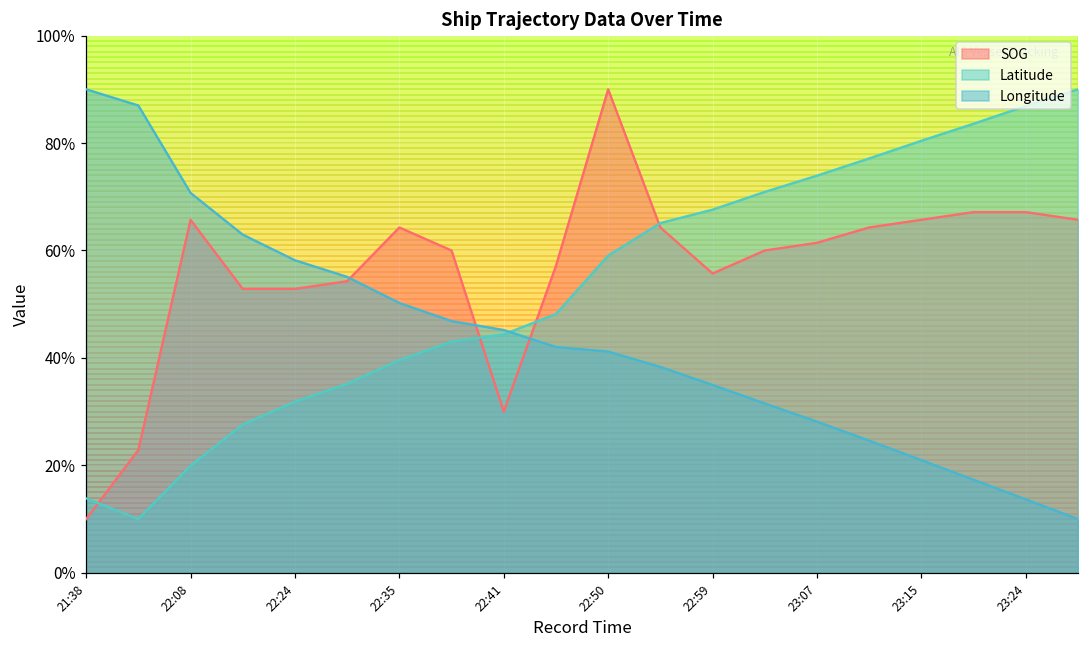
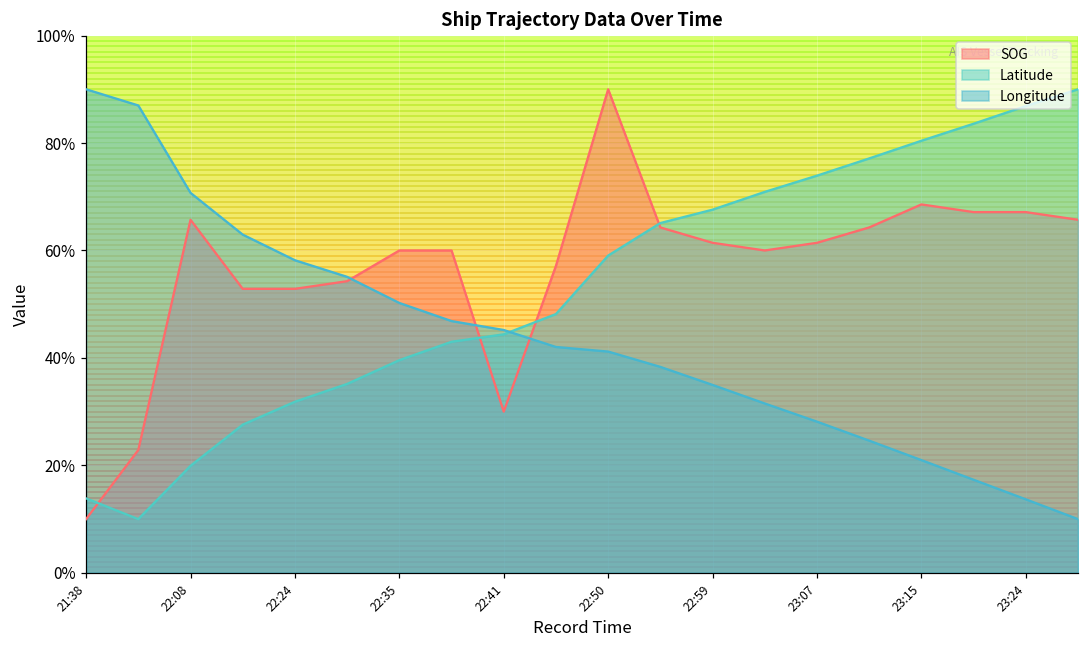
  {
    "SOG": {
      "21:38": "10%",
      "22:08": "66%",
      "22:24": "53%",
-     "22:35": "64%",
+     "22:35": "60%",
      "22:41": "30%",
      "22:50": "90%",
-     "22:59": "56%",
+     "22:59": "61%",
      "23:07": "61%",
-     "23:15": "66%",
+     "23:15": "69%",
      "23:24": "67%"
    }
  }
